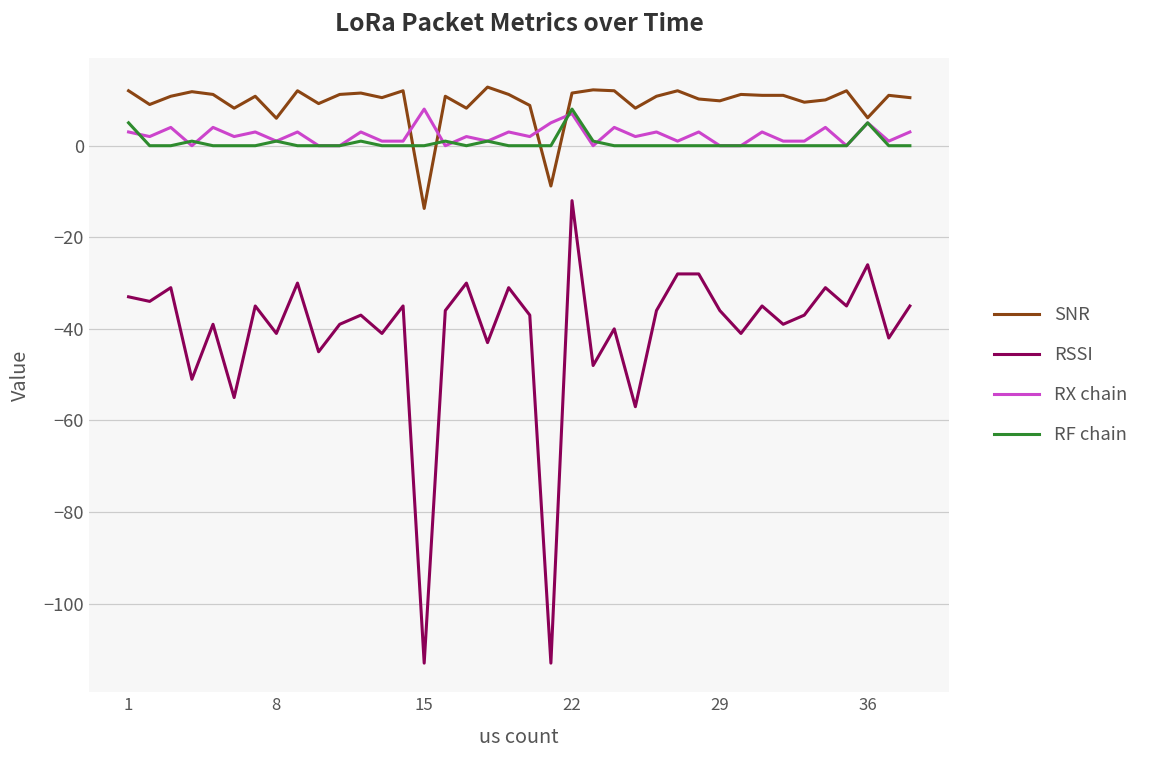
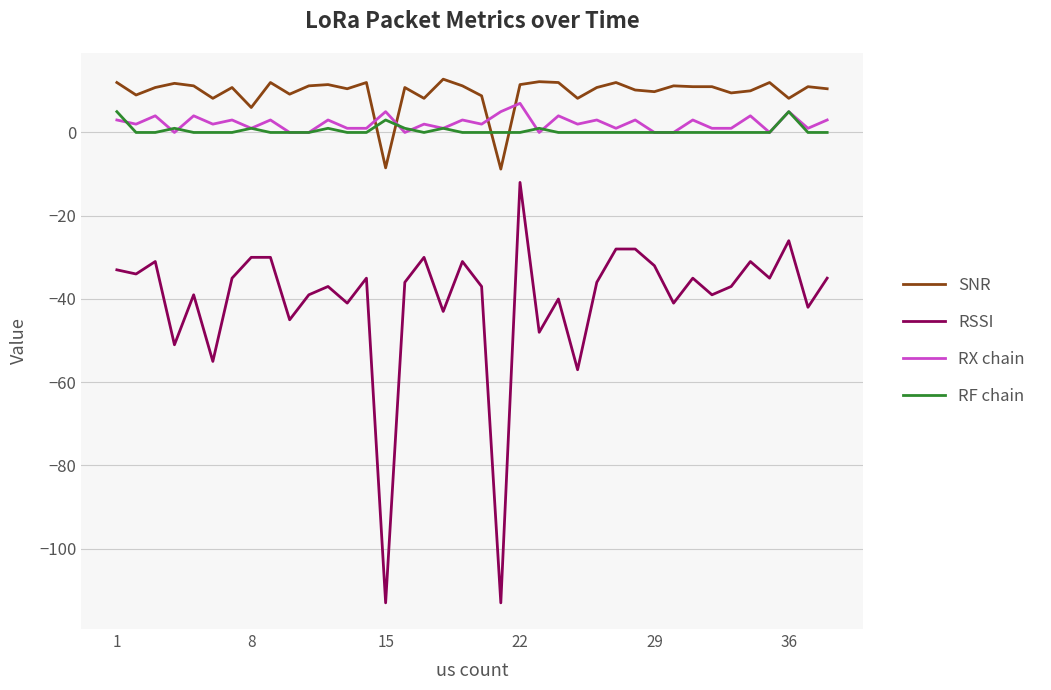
  {
    "SNR": {
      "1": 12,
      "8": 6,
-     "15": -14,
+     "15": -9,
      "22": 12,
      "29": 10,
-     "36": 6
+     "36": 8
    },
    "RSSI": {
      "1": -33,
-     "8": -41,
+     "8": -30,
      "15": -113,
      "22": -12,
-     "29": -36,
+     "29": -32,
      "36": -26
    },
    "RX chain": {
      "1": 3,
-     "15": 8,
+     "15": 5,
      "22": 7
    },
    "RF chain": {
      "1": 5,
-     "15": 0,
-     "22": 8
+     "15": 3,
+     "22": 0
    }
  }
